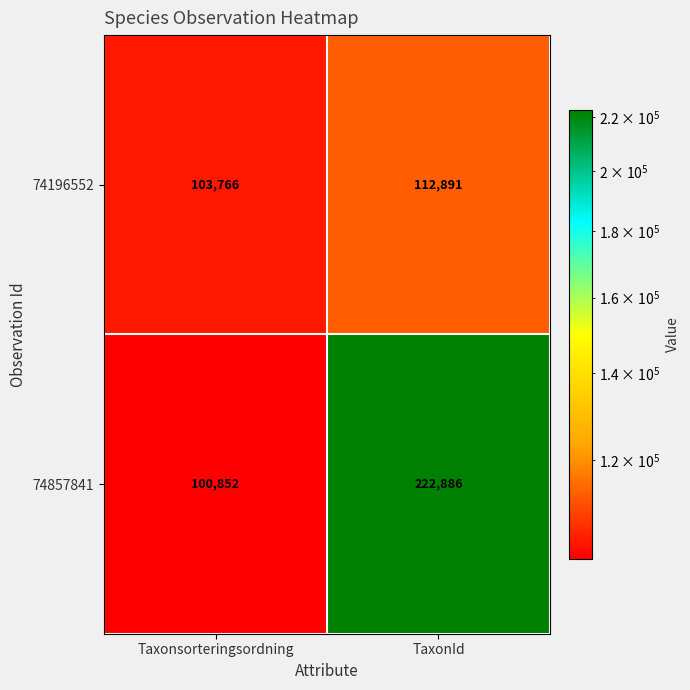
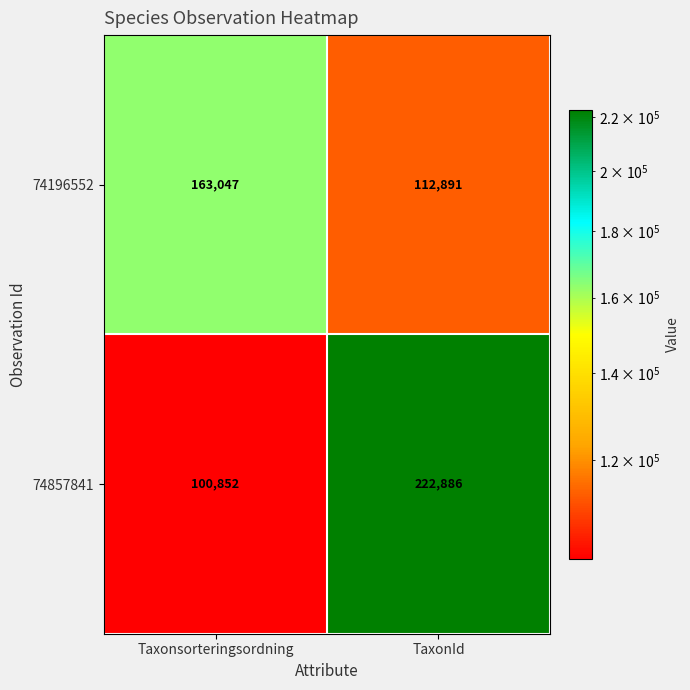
  {
    "74196552": {
-     "Taxonsorteringsordning": "103,766",
+     "Taxonsorteringsordning": "163,047",
      "TaxonId": "112,891"
    },
    "74857841": {
      "Taxonsorteringsordning": "100,852",
      "TaxonId": "222,886"
    }
  }
